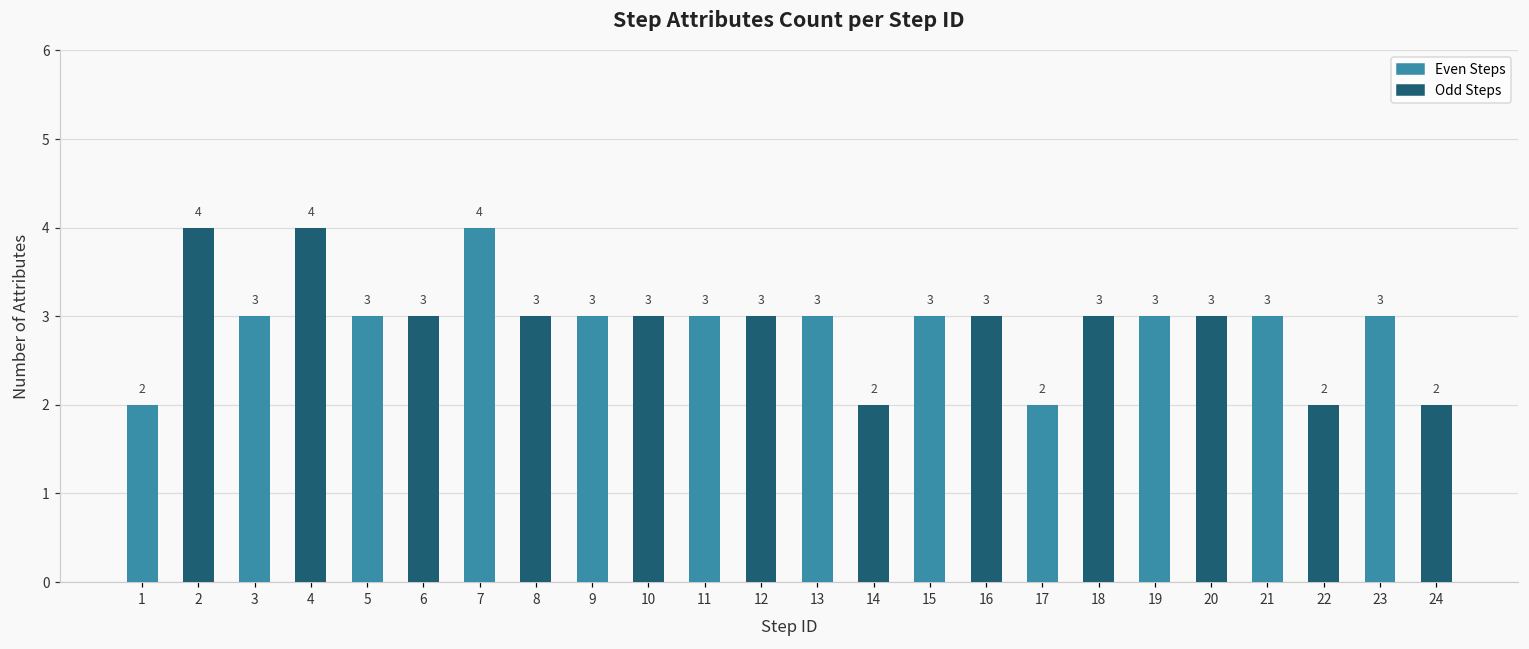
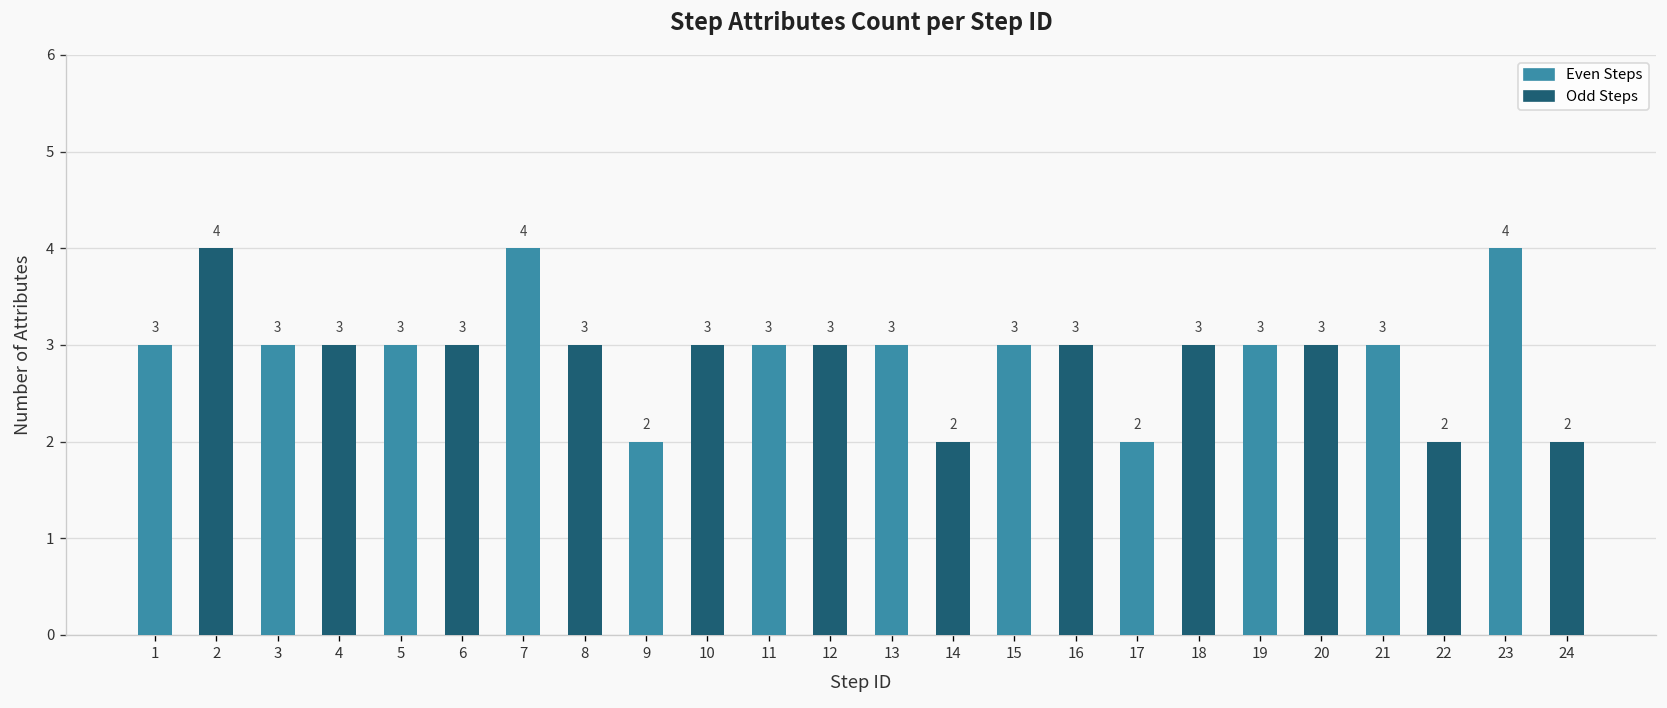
  {
-   "1": 2,
+   "1": 3,
    "2": 4,
    "3": 3,
-   "4": 4,
+   "4": 3,
    "5": 3,
    "6": 3,
    "7": 4,
    "8": 3,
-   "9": 3,
+   "9": 2,
    "10": 3,
    "11": 3,
    "12": 3,
    "13": 3,
    "14": 2,
    "15": 3,
    "16": 3,
    "17": 2,
    "18": 3,
    "19": 3,
    "20": 3,
    "21": 3,
    "22": 2,
-   "23": 3,
+   "23": 4,
    "24": 2
  }
